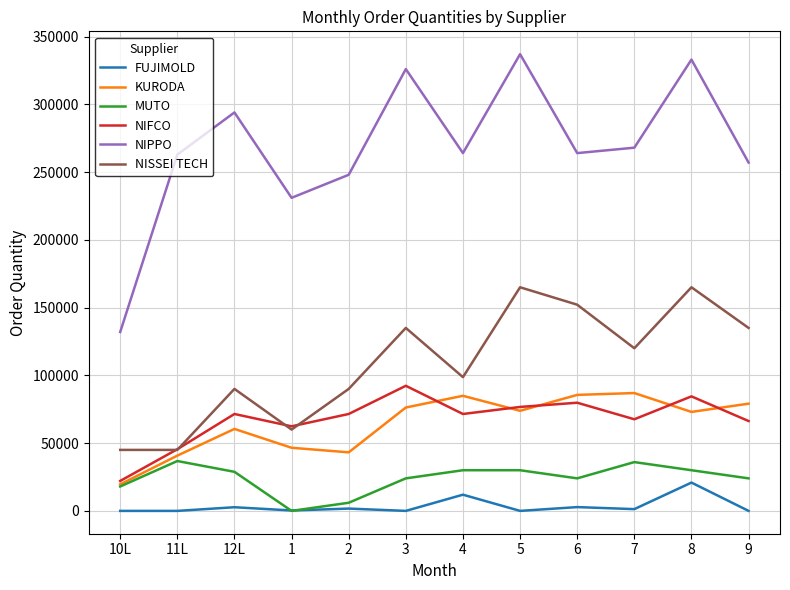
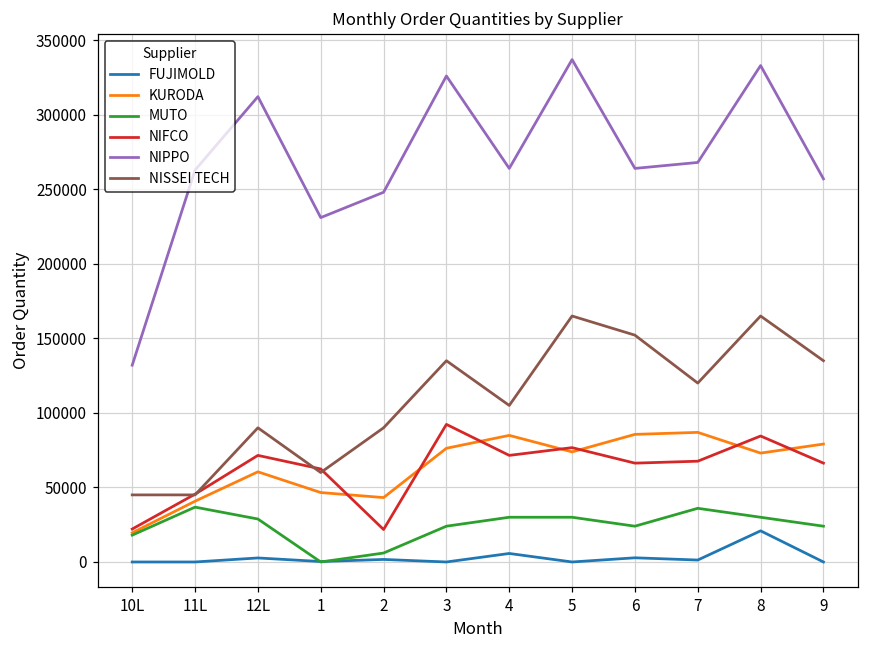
  {
    "FUJIMOLD": {
      "10L": 0,
      "11L": 0,
      "12L": 3000,
      "2": 2000,
      "3": 0,
-     "4": 12000,
+     "4": 6000,
      "5": 0,
      "6": 3000,
      "7": 1000,
      "8": 21000,
      "9": 0
    },
    "KURODA": {
      "11L": 41000,
      "12L": 60000,
      "1": 47000,
      "2": 43000,
      "3": 76000,
      "4": 85000,
      "5": 74000,
      "6": 86000,
      "7": 87000,
      "8": 73000,
      "9": 79000
    },
    "MUTO": {
      "11L": 37000,
      "12L": 29000,
      "2": 6000,
      "3": 24000,
      "4": 30000,
      "5": 30000,
      "6": 24000,
      "7": 36000,
      "8": 30000,
      "9": 24000
    },
    "NIFCO": {
      "10L": 22000,
      "12L": 72000,
      "1": 62000,
-     "2": 72000,
+     "2": 22000,
      "3": 92000,
      "4": 72000,
      "5": 77000,
-     "6": 80000,
+     "6": 66000,
      "7": 68000,
      "8": 85000,
      "9": 66000
    },
    "NIPPO": {
      "10L": 132000,
-     "12L": 294000,
+     "12L": 312000,
      "1": 231000,
      "2": 248000,
      "3": 326000,
      "4": 264000,
      "5": 337000,
      "6": 264000,
      "7": 268000,
      "8": 333000,
      "9": 257000
    },
    "NISSEI TECH": {
      "10L": 45000,
      "12L": 90000,
      "1": 60000,
      "2": 90000,
      "3": 135000,
-     "4": 99000,
+     "4": 105000,
      "5": 165000,
      "6": 152000,
      "7": 120000,
      "8": 165000,
      "9": 135000
    }
  }
